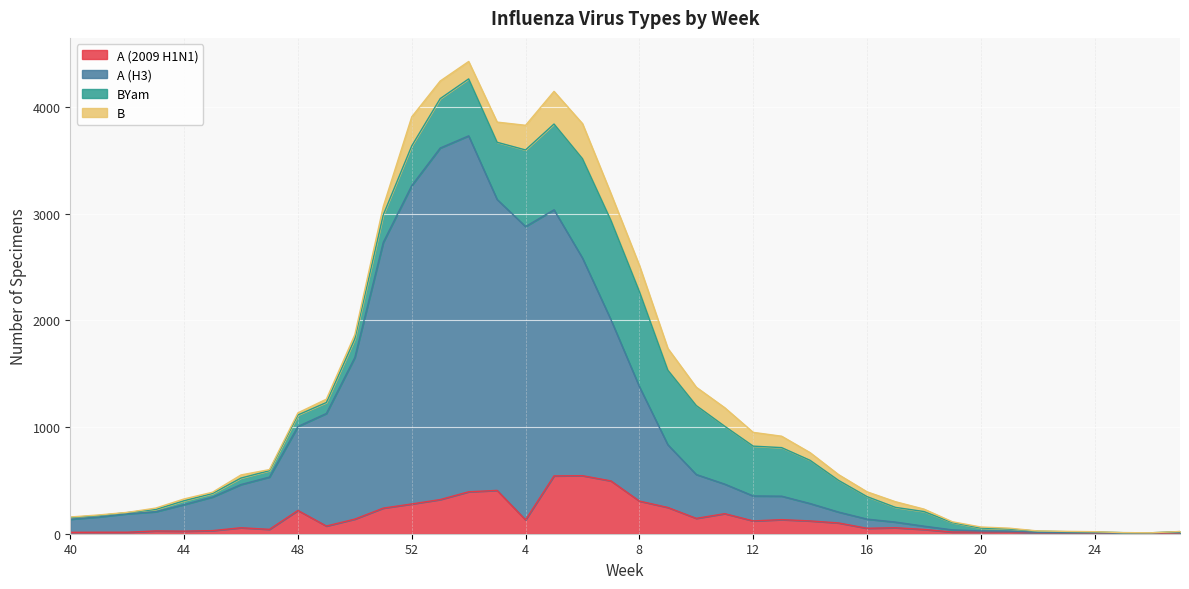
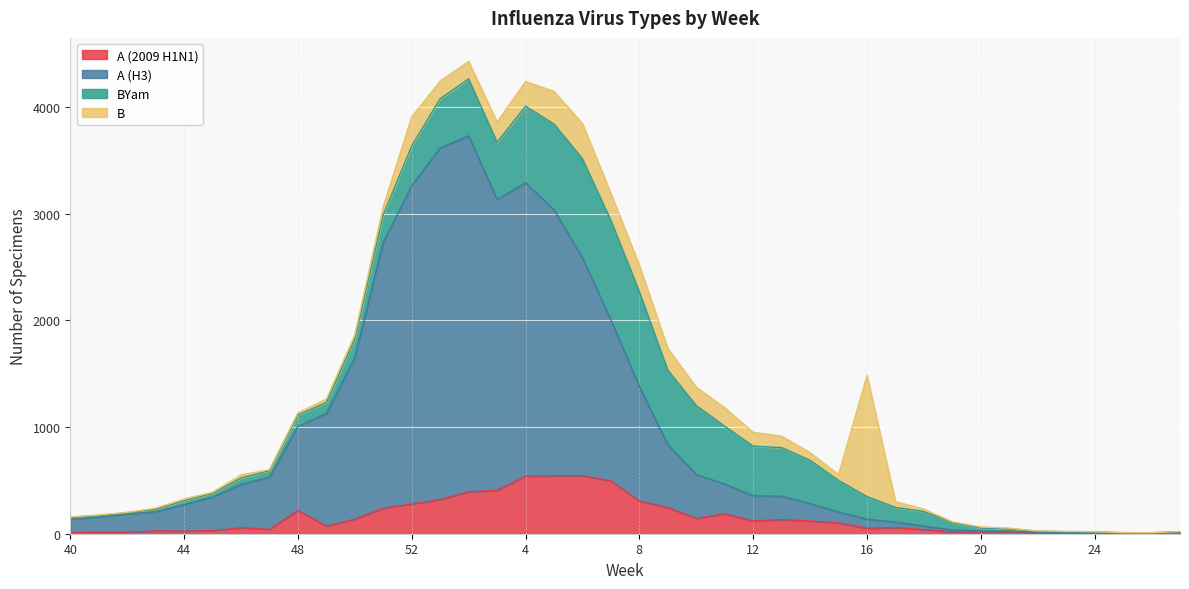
  {
    "A (2009 H1N1)": {
      "40": 10,
      "44": 20,
      "48": 220,
      "52": 280,
-     "4": 130,
+     "4": 540,
      "8": 310,
      "12": 120,
      "16": 50
    },
    "B": {
      "52": 270,
      "4": 230,
      "8": 250,
      "12": 130,
-     "16": 50
+     "16": 1140
    }
  }
